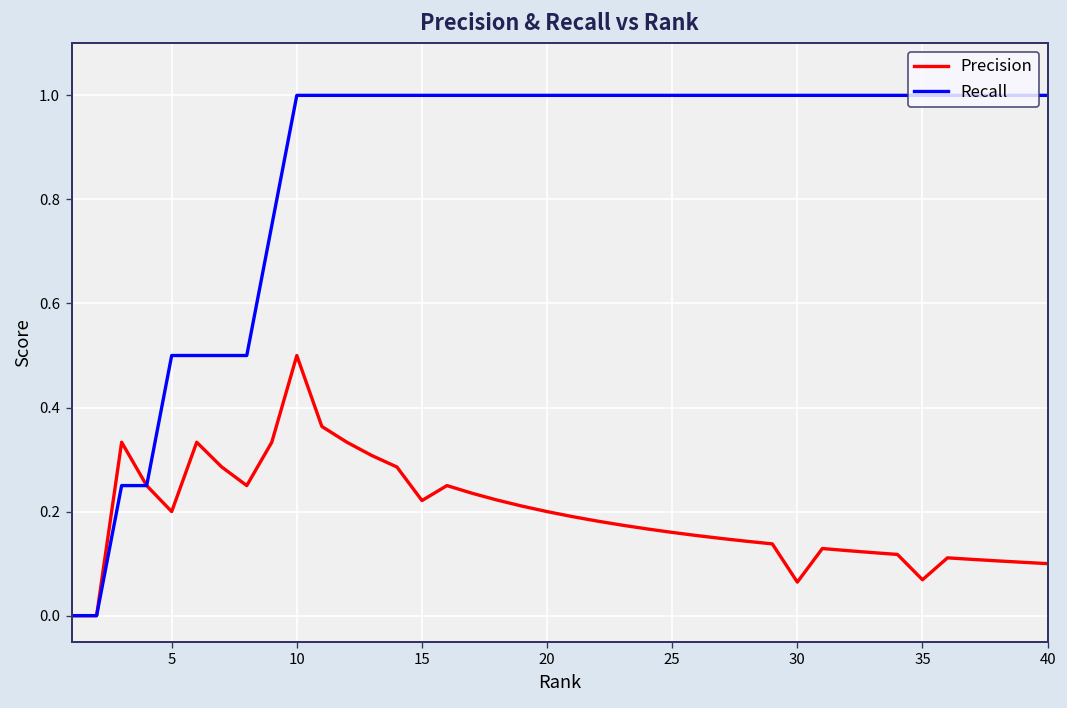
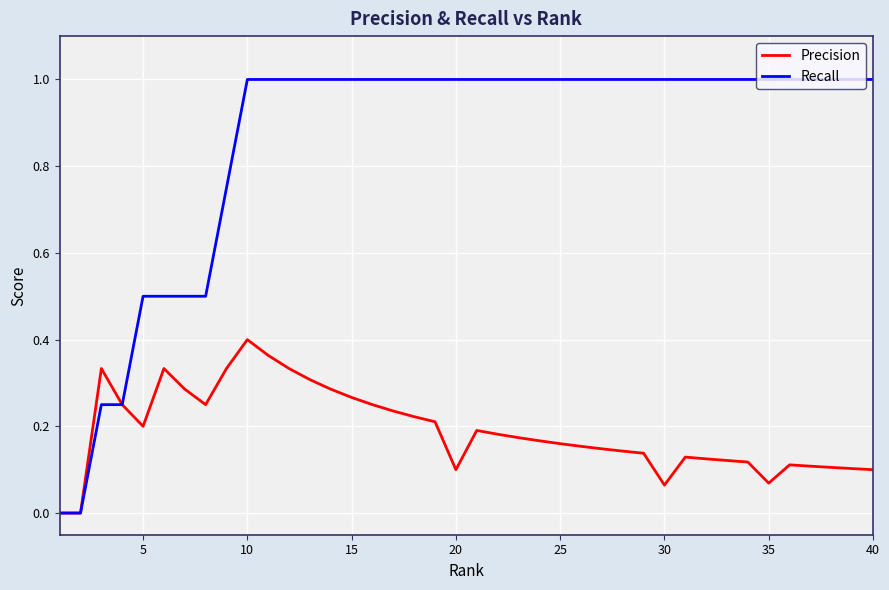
  {
    "Precision": {
      "5": 0.20,
-     "10": 0.5,
-     "15": 0.22,
-     "20": 0.2,
+     "10": 0.4,
+     "15": 0.27,
+     "20": 0.1,
      "25": 0.16,
      "30": 0.06,
      "35": 0.07,
      "40": 0.10
    },
    "Recall": {
      "5": 0.50,
      "10": 1.00,
      "15": 1.00,
      "20": 1.00,
      "25": 1.00,
      "30": 1.00,
      "40": 1.00
    }
  }
